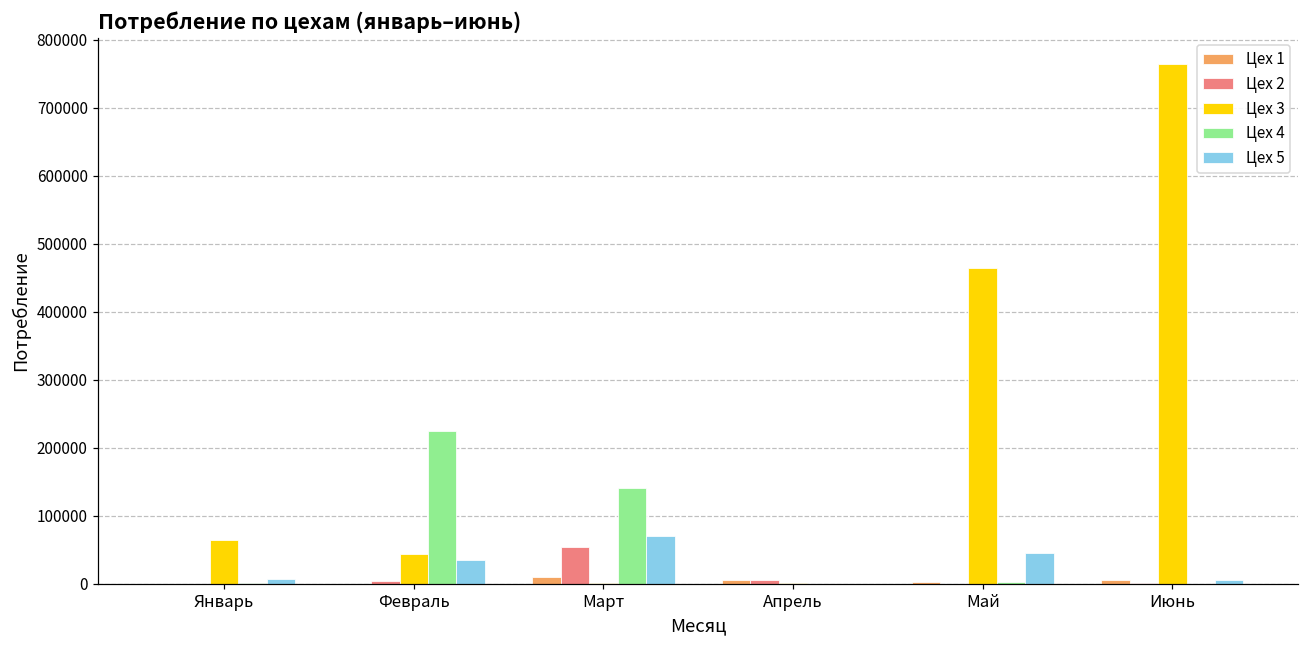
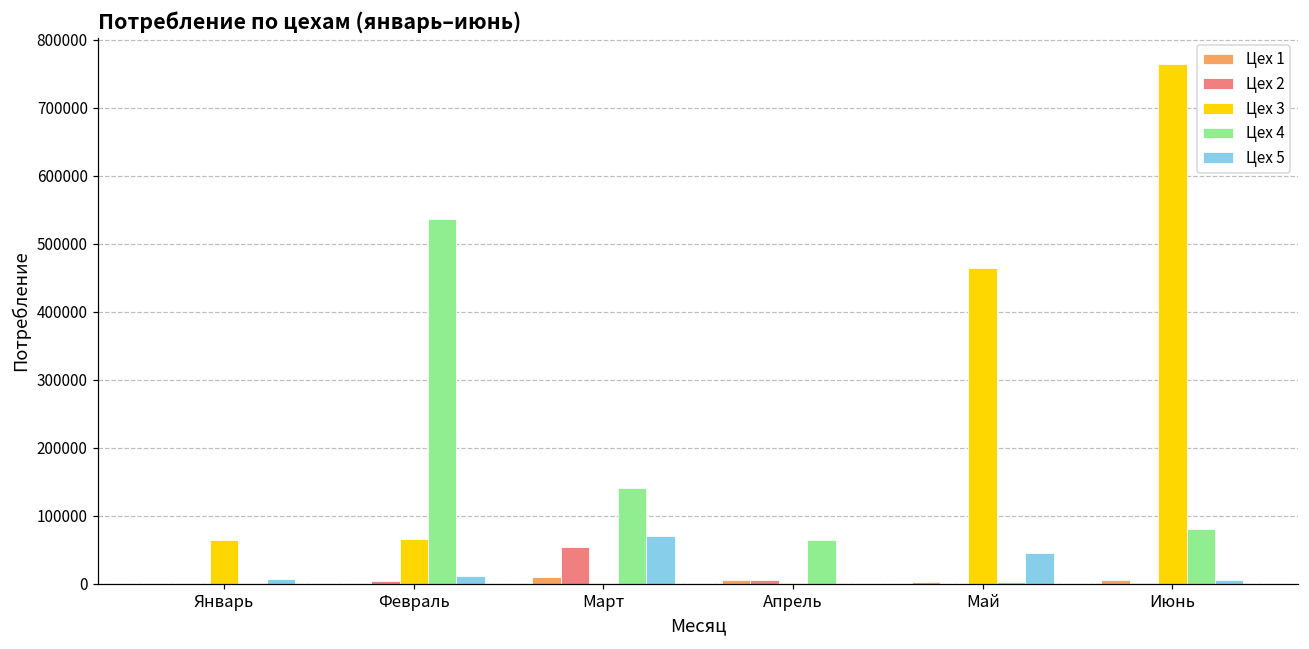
  {
    "Цех 3": {
      "Январь": 60000,
-     "Февраль": 40000,
+     "Февраль": 70000,
      "Май": 460000,
      "Июнь": 760000
    },
    "Цех 4": {
-     "Февраль": 220000,
+     "Февраль": 540000,
      "Март": 140000,
-     "Апрель": 0,
-     "Июнь": 0
+     "Апрель": 60000,
+     "Июнь": 80000
    },
    "Цех 5": {
      "Январь": 10000,
-     "Февраль": 30000,
+     "Февраль": 10000,
      "Март": 70000,
      "Май": 40000,
      "Июнь": 10000
    }
  }
